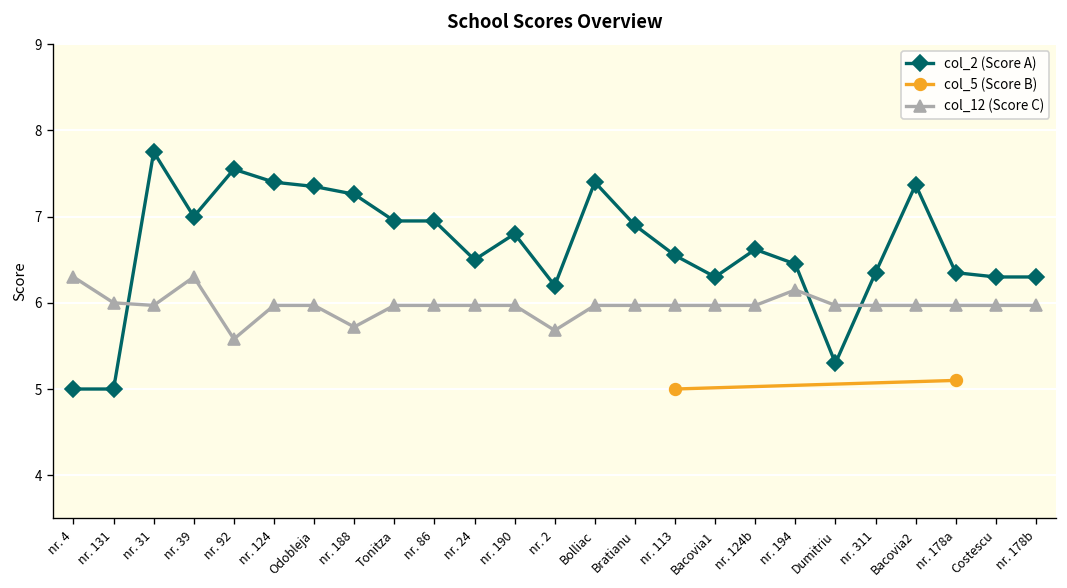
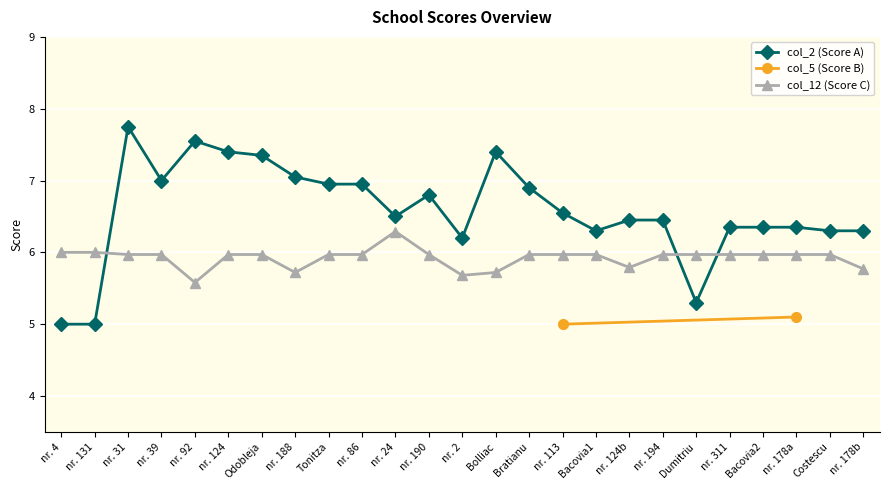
  {
    "col_2 (Score A)": {
      "nr. 4": 5.0,
      "nr. 131": 5.0,
      "nr. 31": 7.8,
      "nr. 39": 7.0,
      "nr. 92": 7.6,
      "nr. 124": 7.4,
      "Odobleja": 7.4,
-     "nr. 188": 7.3,
+     "nr. 188": 7.1,
      "Tonitza": 7.0,
      "nr. 86": 7.0,
      "nr. 24": 6.5,
      "nr. 190": 6.8,
      "nr. 2": 6.2,
      "Bolliac": 7.4,
      "Bratianu": 6.9,
      "nr. 113": 6.6,
      "Bacovia1": 6.3,
-     "nr. 124b": 6.6,
+     "nr. 124b": 6.5,
      "nr. 194": 6.5,
      "Dumitriu": 5.3,
      "nr. 311": 6.4,
-     "Bacovia2": 7.4,
+     "Bacovia2": 6.4,
      "nr. 178a": 6.4,
      "Costescu": 6.3,
      "nr. 178b": 6.3
    },
    "col_5 (Score B)": {
      "nr. 113": 5.0,
      "nr. 178a": 5.1
    },
    "col_12 (Score C)": {
-     "nr. 4": 6.3,
+     "nr. 4": 6.0,
      "nr. 131": 6.0,
      "nr. 31": 6.0,
-     "nr. 39": 6.3,
+     "nr. 39": 6.0,
      "nr. 92": 5.6,
      "nr. 124": 6.0,
      "Odobleja": 6.0,
      "nr. 188": 5.7,
      "Tonitza": 6.0,
      "nr. 86": 6.0,
-     "nr. 24": 6.0,
+     "nr. 24": 6.3,
      "nr. 190": 6.0,
      "nr. 2": 5.7,
-     "Bolliac": 6.0,
+     "Bolliac": 5.7,
      "Bratianu": 6.0,
      "nr. 113": 6.0,
      "Bacovia1": 6.0,
-     "nr. 124b": 6.0,
-     "nr. 194": 6.2,
+     "nr. 124b": 5.8,
+     "nr. 194": 6.0,
      "Dumitriu": 6.0,
      "nr. 311": 6.0,
      "Bacovia2": 6.0,
      "nr. 178a": 6.0,
      "Costescu": 6.0,
-     "nr. 178b": 6.0
+     "nr. 178b": 5.8
    }
  }
